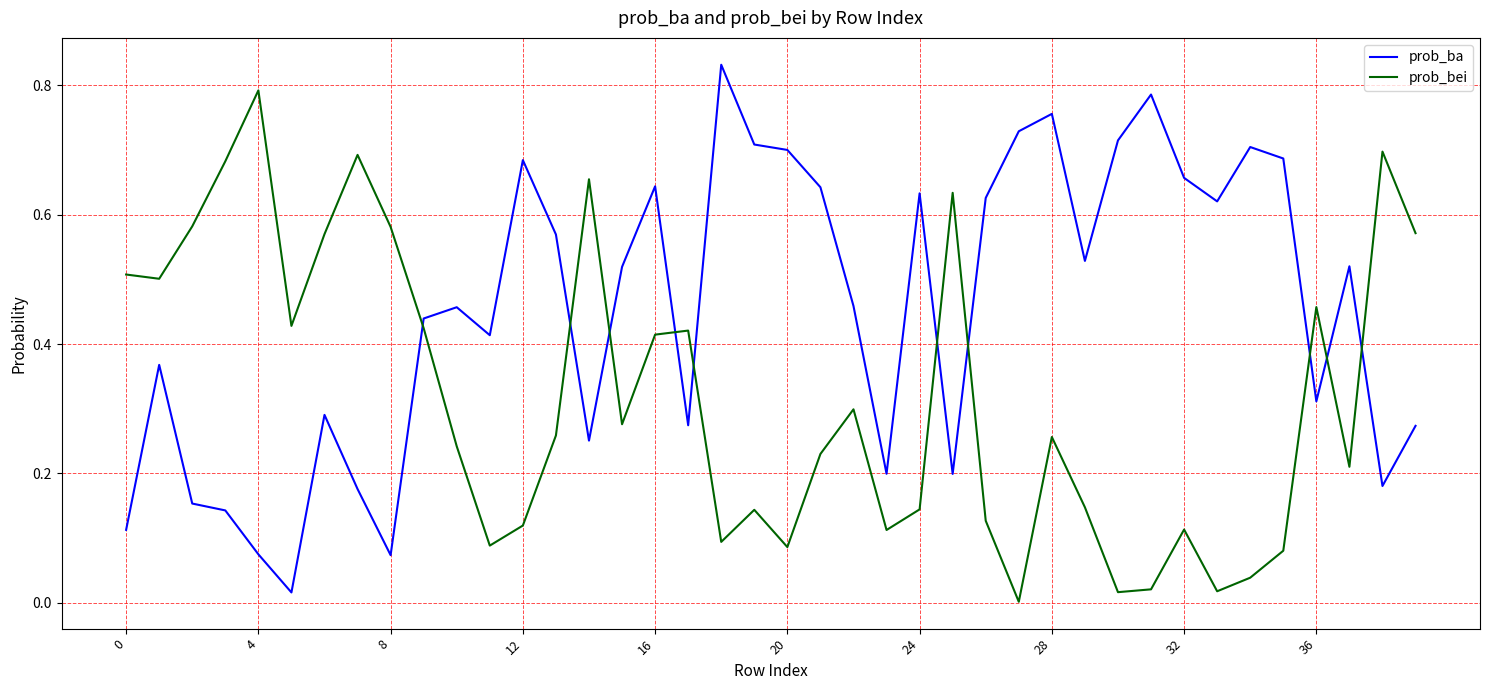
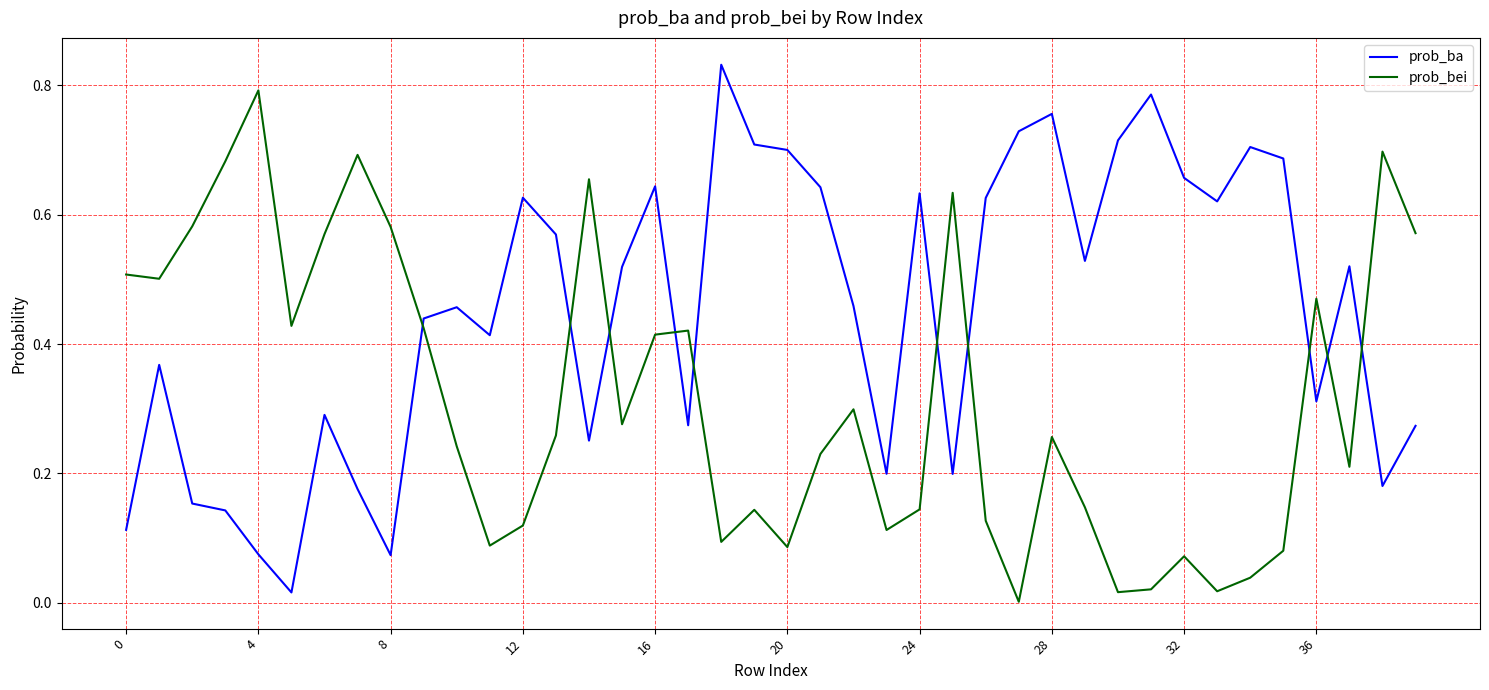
  {
    "prob_ba": {
      "0": 0.11,
      "4": 0.07,
      "8": 0.07,
-     "12": 0.68,
+     "12": 0.63,
      "16": 0.64,
      "20": 0.70,
      "24": 0.63,
      "28": 0.76,
      "32": 0.66,
      "36": 0.31
    },
    "prob_bei": {
      "0": 0.51,
      "4": 0.79,
      "8": 0.58,
      "12": 0.12,
      "16": 0.41,
      "20": 0.09,
      "24": 0.14,
      "28": 0.26,
-     "32": 0.11,
-     "36": 0.46
+     "32": 0.07,
+     "36": 0.47
    }
  }
